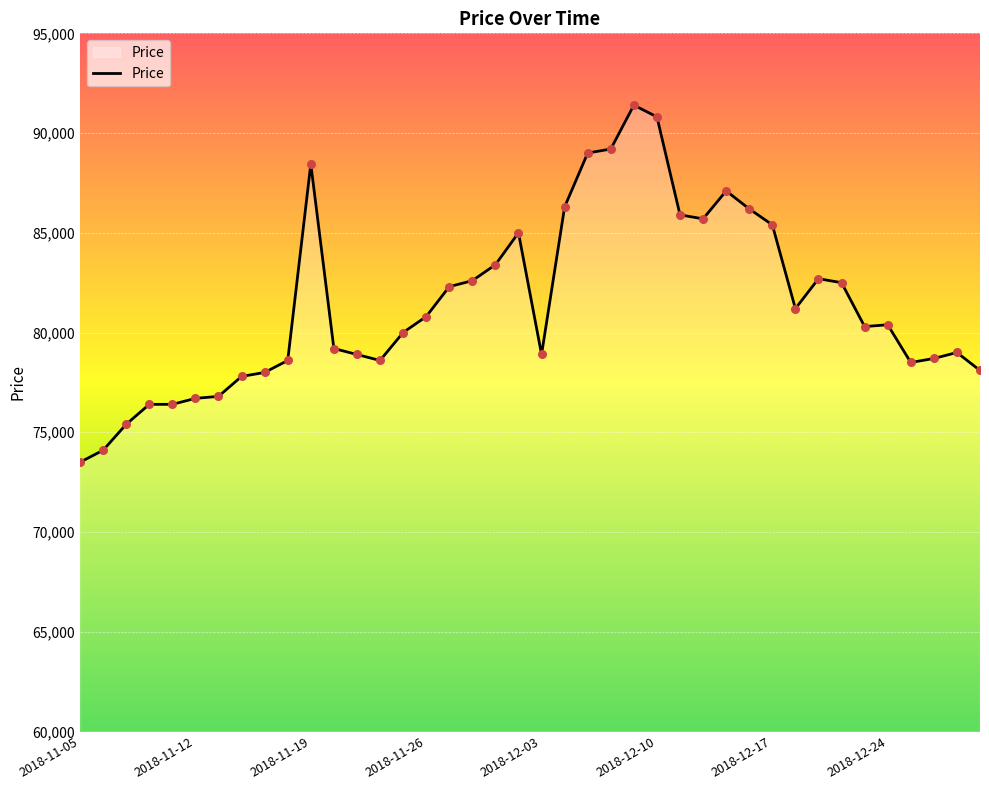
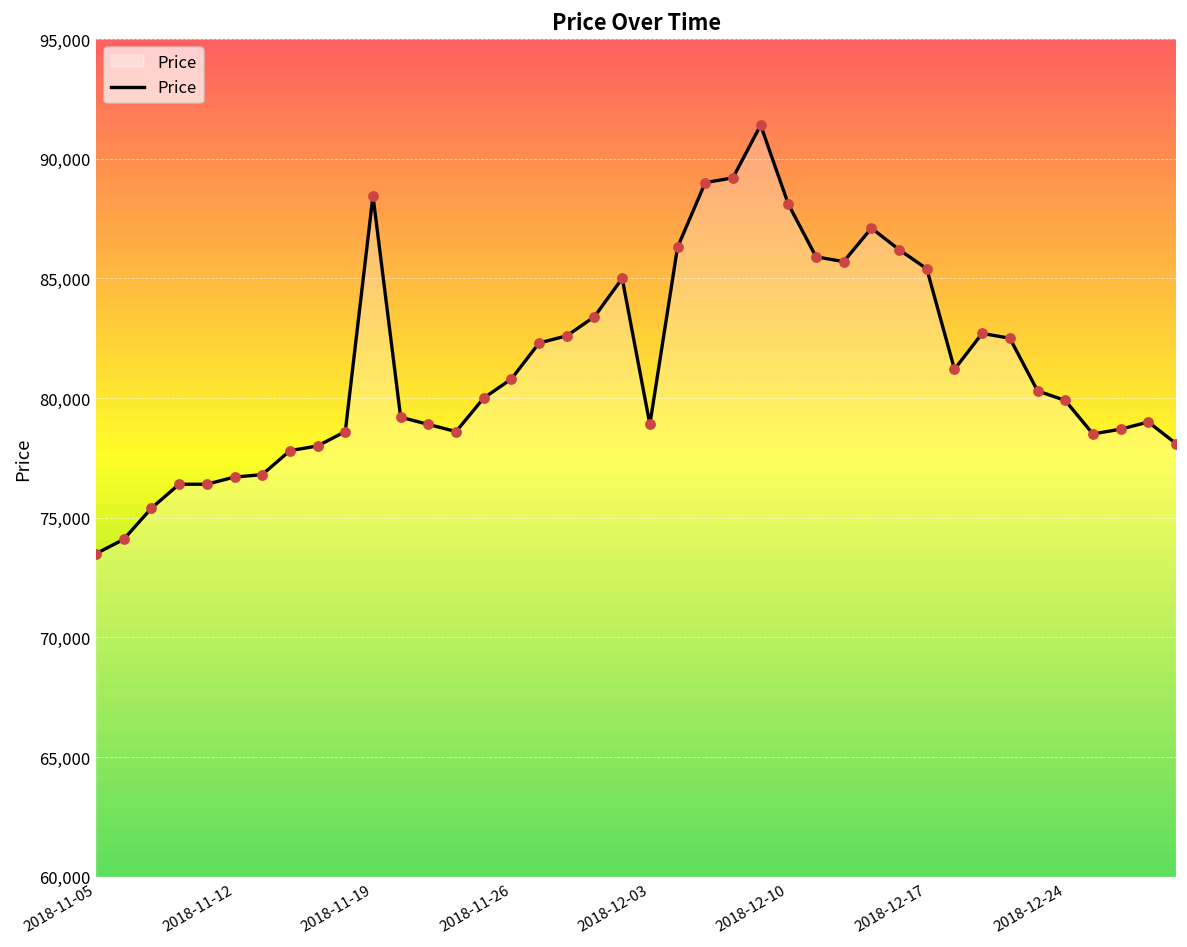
  {
    "2018-11-05": "73,500",
    "2018-11-12": "76,700",
    "2018-11-19": "88,500",
    "2018-11-26": "80,800",
    "2018-12-03": "78,900",
-   "2018-12-10": "90,800",
+   "2018-12-10": "88,100",
    "2018-12-17": "85,400",
-   "2018-12-24": "80,400"
+   "2018-12-24": "79,900"
  }
